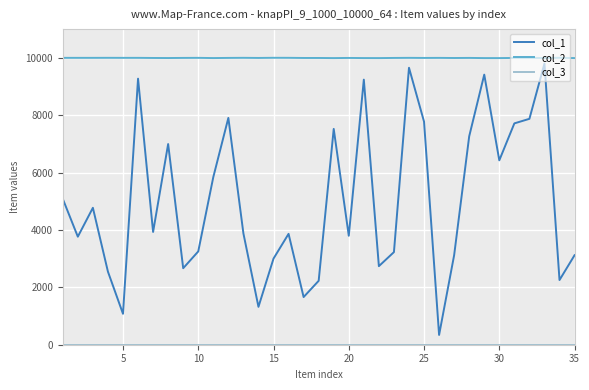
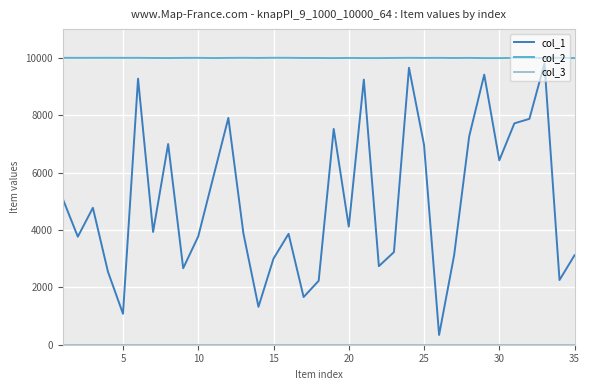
  {
    "col_1": {
      "5": 1100,
-     "10": 3300,
+     "10": 3800,
      "15": 3000,
-     "20": 3800,
-     "25": 7800,
+     "20": 4100,
+     "25": 7000,
      "30": 6400,
      "35": 3100
    },
    "col_2": {
      "5": 10000,
      "10": 10000,
      "15": 10000,
      "20": 10000,
      "25": 10000,
      "30": 10000,
      "35": 10000
    },
    "col_3": {
      "5": 0,
      "10": 0,
      "15": 0,
      "20": 0,
      "25": 0,
      "30": 0,
      "35": 0
    }
  }
